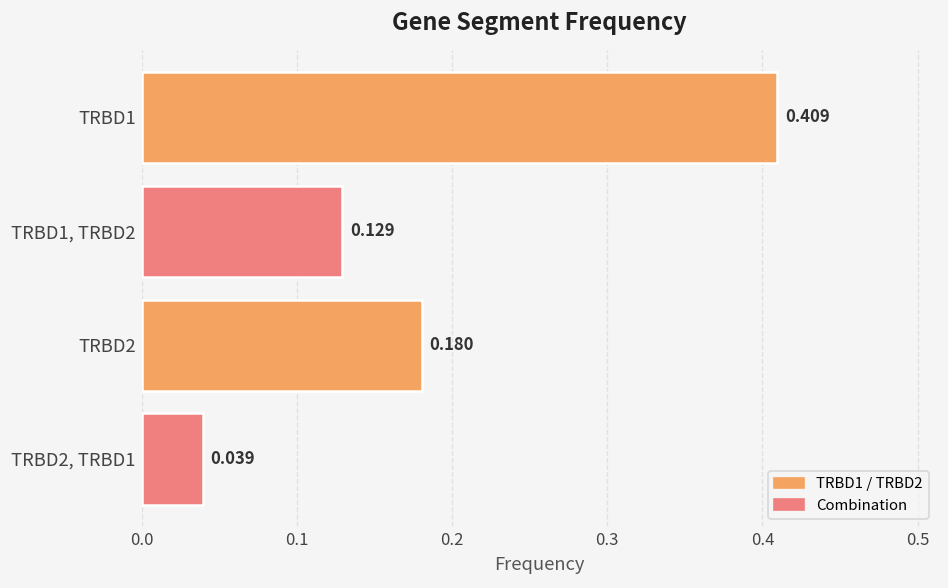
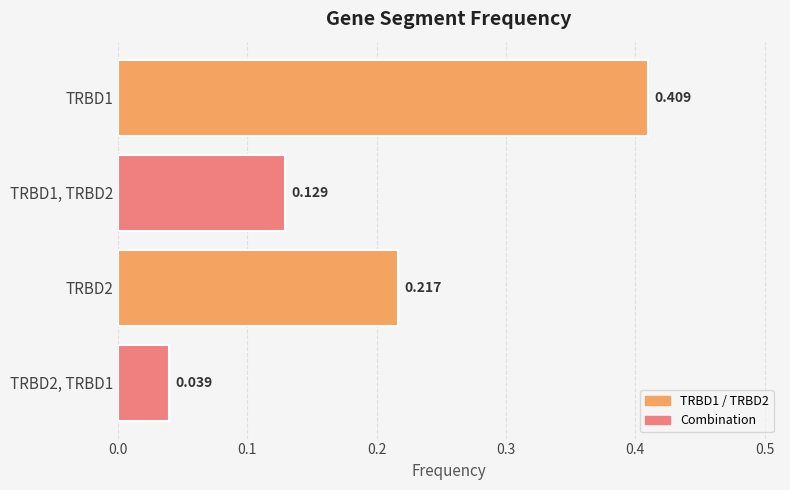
  {
    "TRBD1": 0.409,
    "TRBD1, TRBD2": 0.129,
-   "TRBD2": 0.180,
+   "TRBD2": 0.217,
    "TRBD2, TRBD1": 0.039
  }
